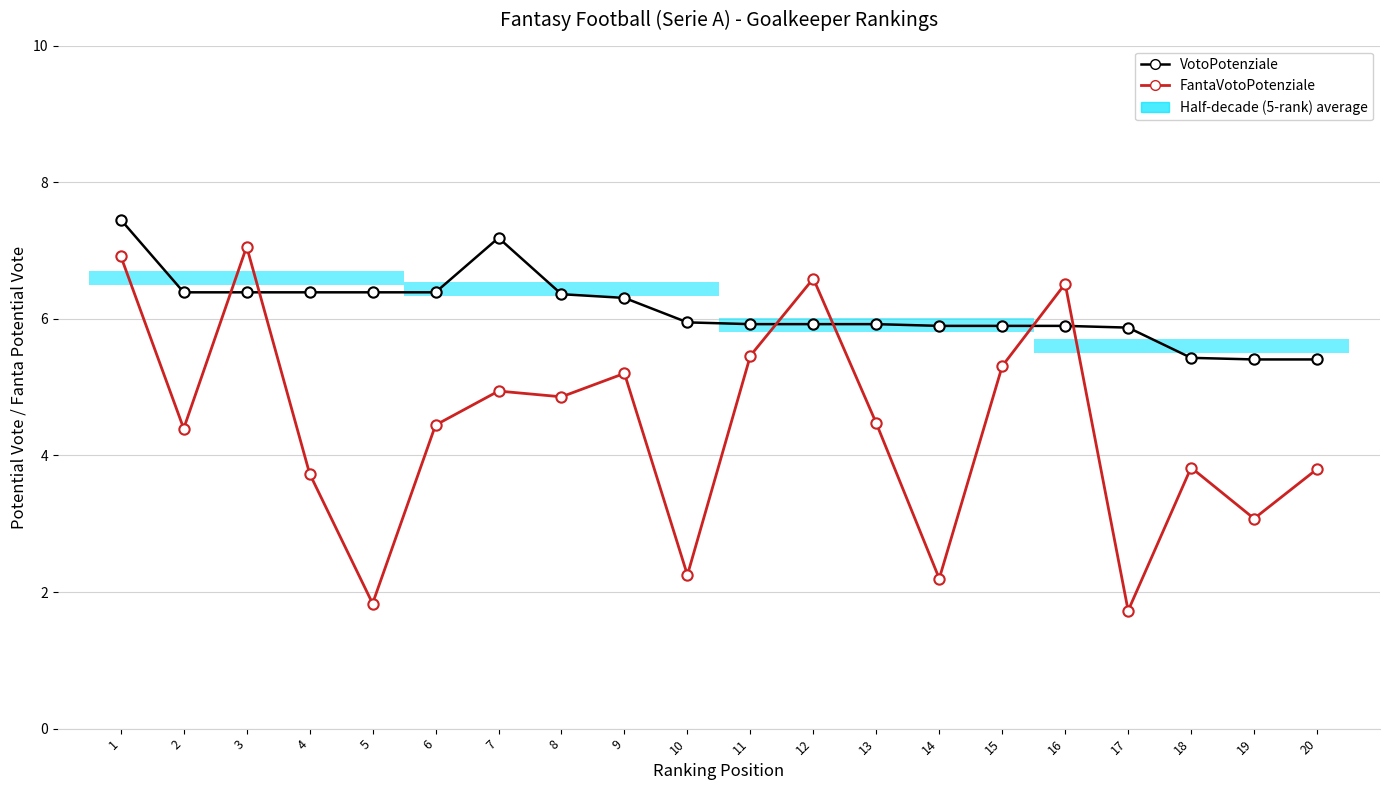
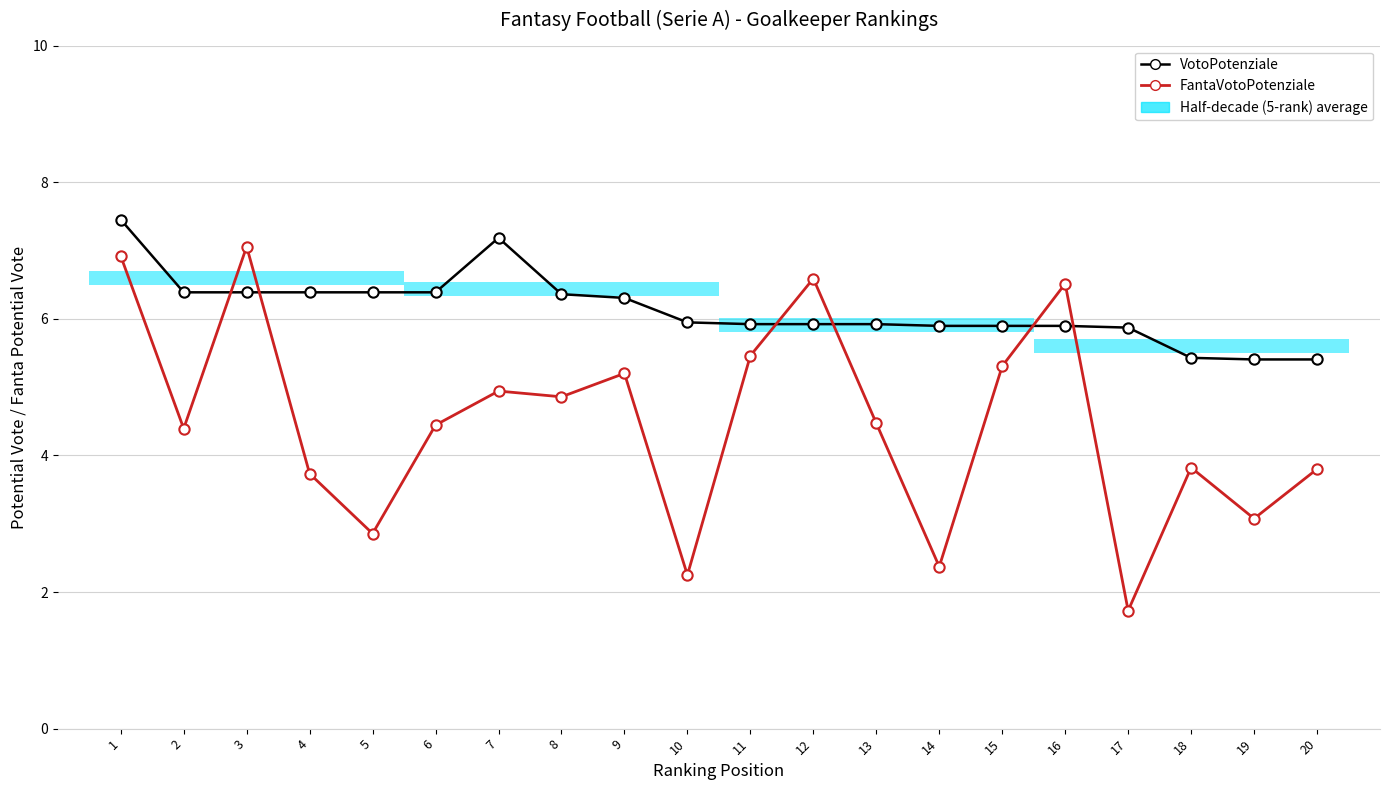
  {
    "VotoPotenziale": {
      "1": 7.5,
      "2": 6.4,
      "3": 6.4,
      "4": 6.4,
      "5": 6.4,
      "6": 6.4,
      "7": 7.2,
      "8": 6.4,
      "9": 6.3,
      "10": 5.9,
      "11": 5.9,
      "12": 5.9,
      "13": 5.9,
      "14": 5.9,
      "15": 5.9,
      "16": 5.9,
      "17": 5.9,
      "18": 5.4,
      "19": 5.4,
      "20": 5.4
    },
    "FantaVotoPotenziale": {
      "1": 6.9,
      "2": 4.4,
      "3": 7.1,
      "4": 3.7,
-     "5": 1.8,
+     "5": 2.9,
      "6": 4.4,
      "7": 4.9,
      "8": 4.9,
      "9": 5.2,
      "10": 2.2,
      "11": 5.5,
      "12": 6.6,
      "13": 4.5,
-     "14": 2.2,
+     "14": 2.4,
      "15": 5.3,
      "16": 6.5,
      "17": 1.7,
      "18": 3.8,
      "19": 3.1,
      "20": 3.8
    }
  }
